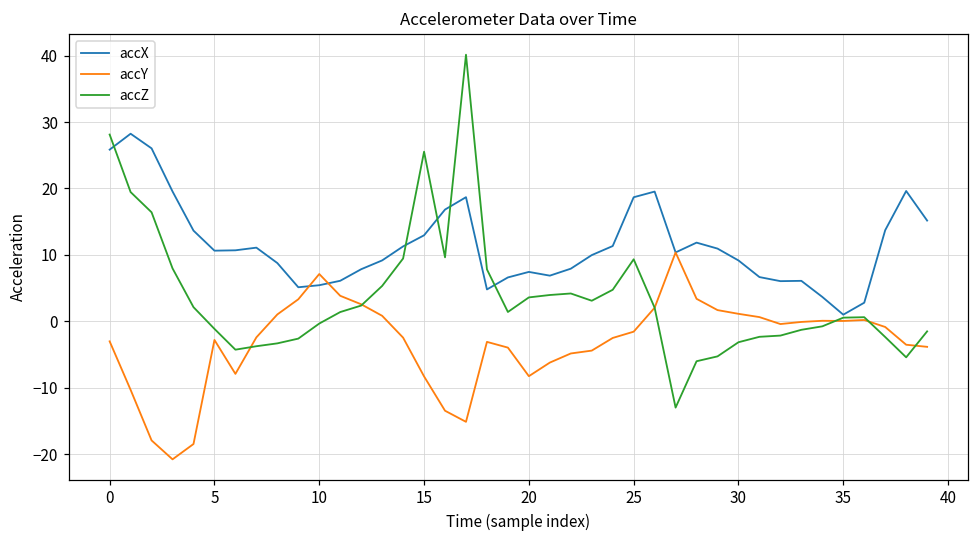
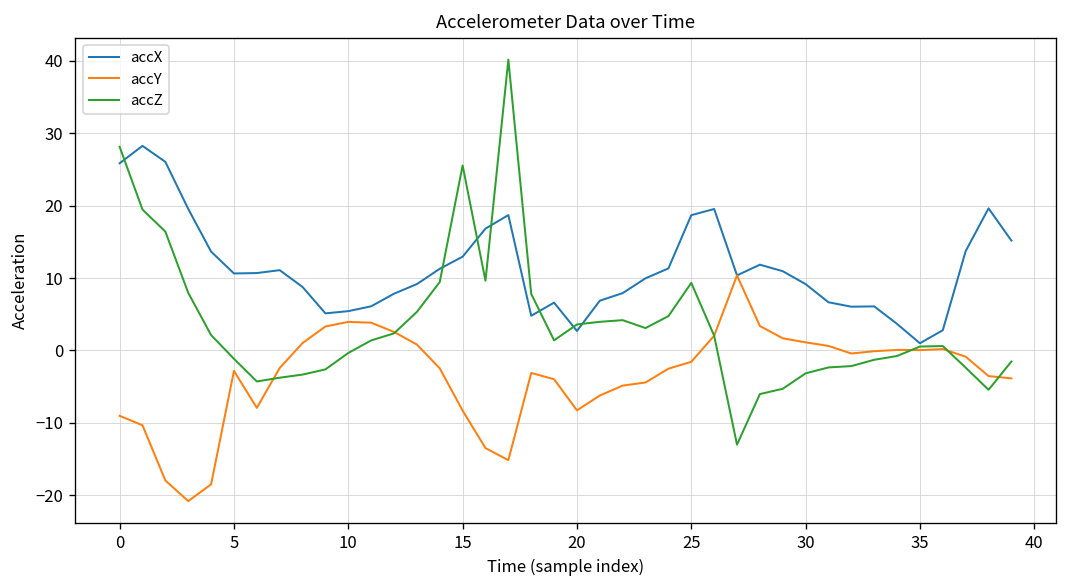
  {
    "accX": {
      "0": 26,
      "5": 11,
      "10": 5,
      "15": 13,
-     "20": 7,
+     "20": 3,
      "25": 19,
      "30": 9,
      "35": 1
    },
    "accY": {
-     "0": -3,
+     "0": -9,
      "5": -3,
-     "10": 7,
+     "10": 4,
      "15": -8,
      "20": -8,
      "25": -2,
      "30": 1,
      "35": 0
    },
    "accZ": {
      "0": 28,
      "5": -1,
      "10": 0,
      "15": 26,
      "20": 4,
      "25": 9,
      "30": -3,
      "35": 1
    }
  }
